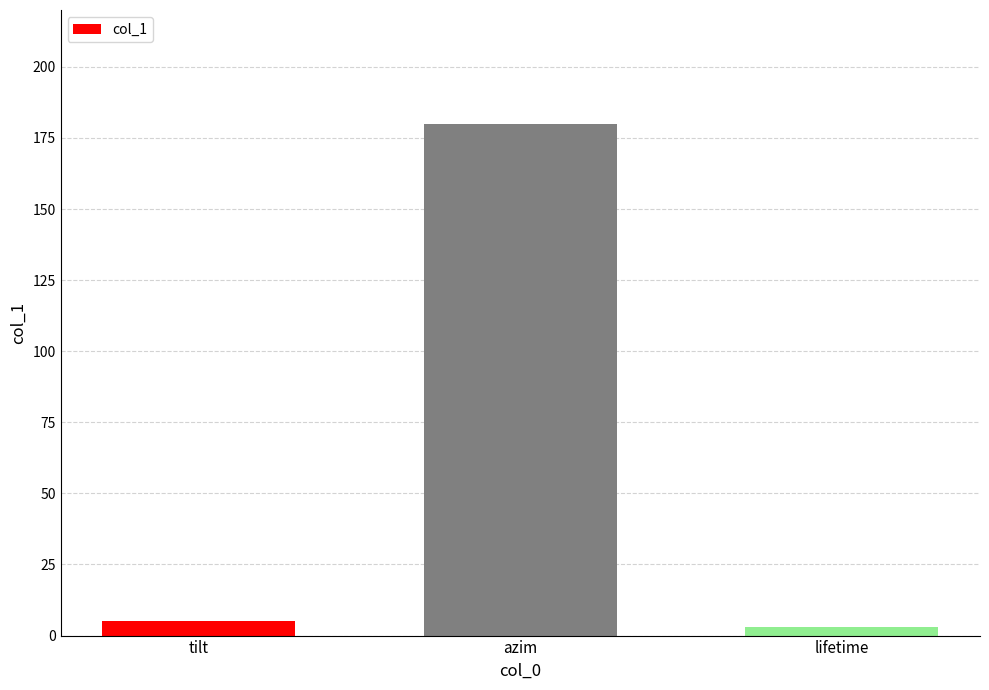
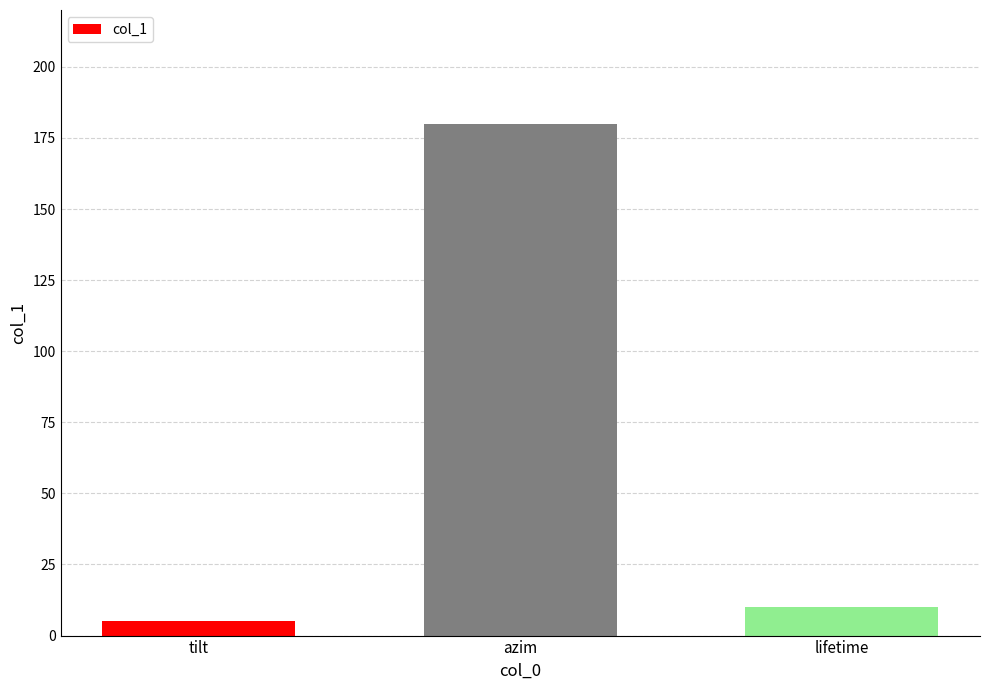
  {
    "tilt": 5,
    "azim": 180,
-   "lifetime": 3
+   "lifetime": 10
  }
